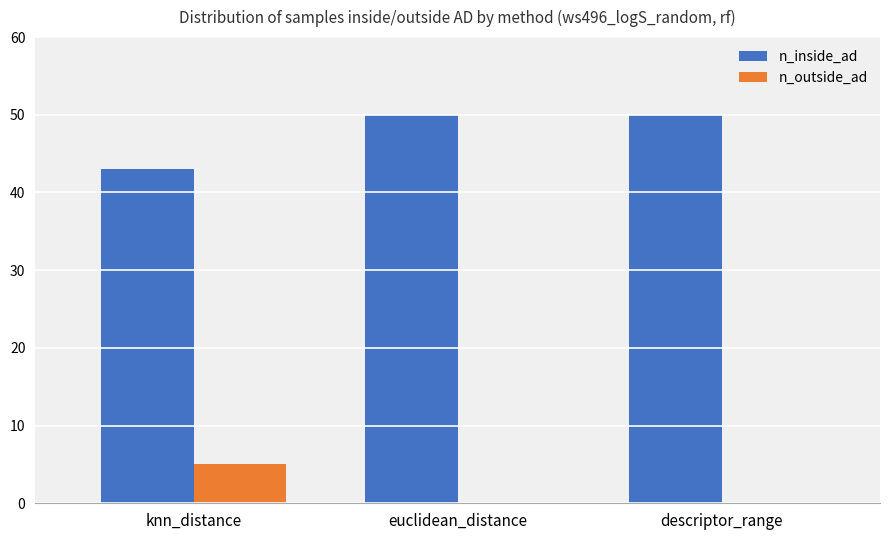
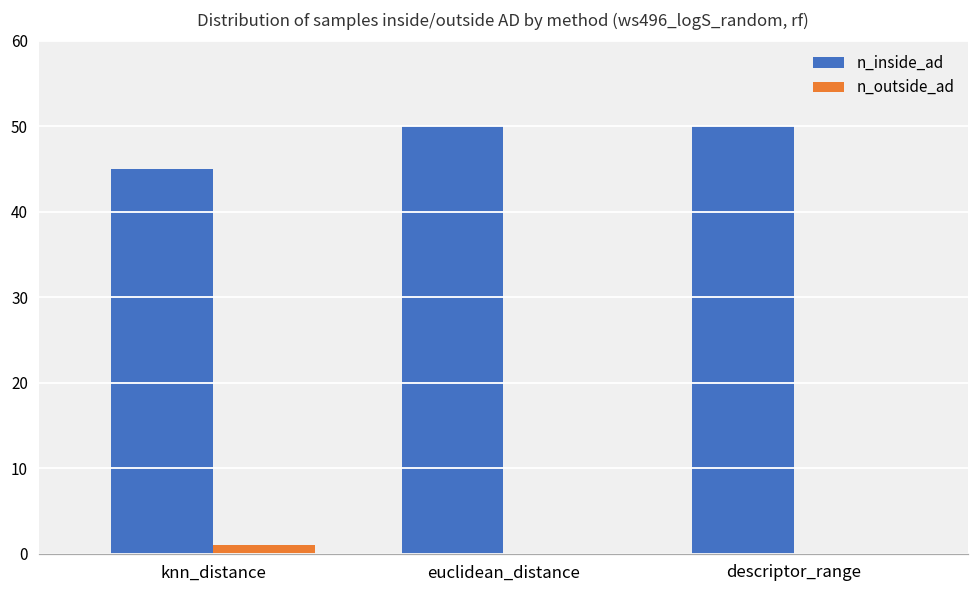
  {
    "n_inside_ad": {
-     "knn_distance": 43,
+     "knn_distance": 45,
      "euclidean_distance": 50,
      "descriptor_range": 50
    },
    "n_outside_ad": {
-     "knn_distance": 5,
+     "knn_distance": 1,
      "euclidean_distance": 0,
      "descriptor_range": 0
    }
  }
